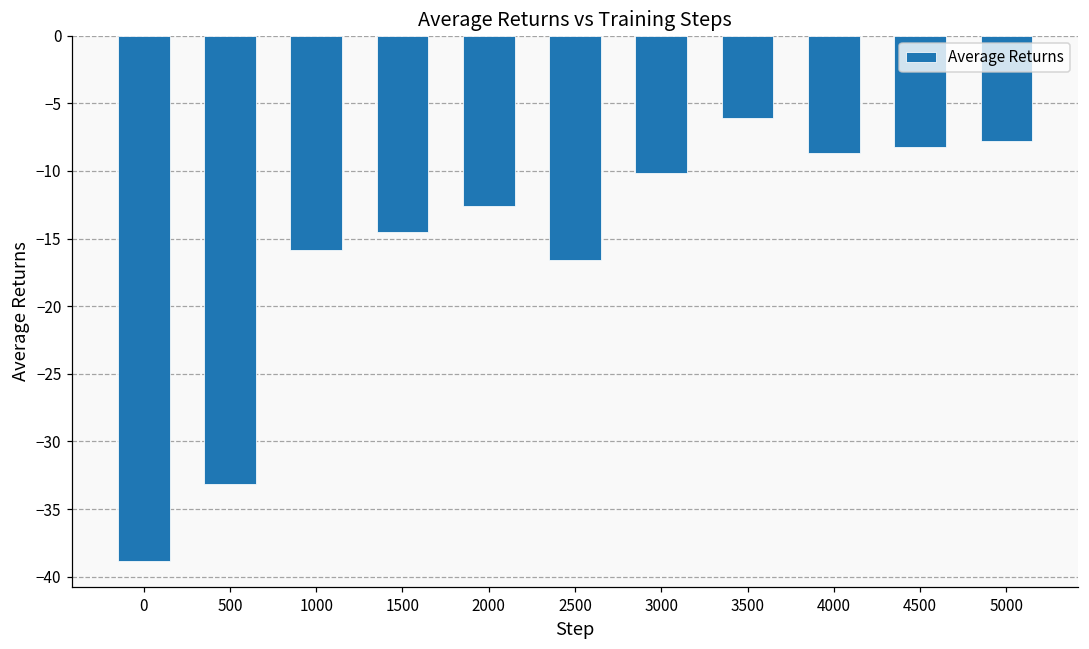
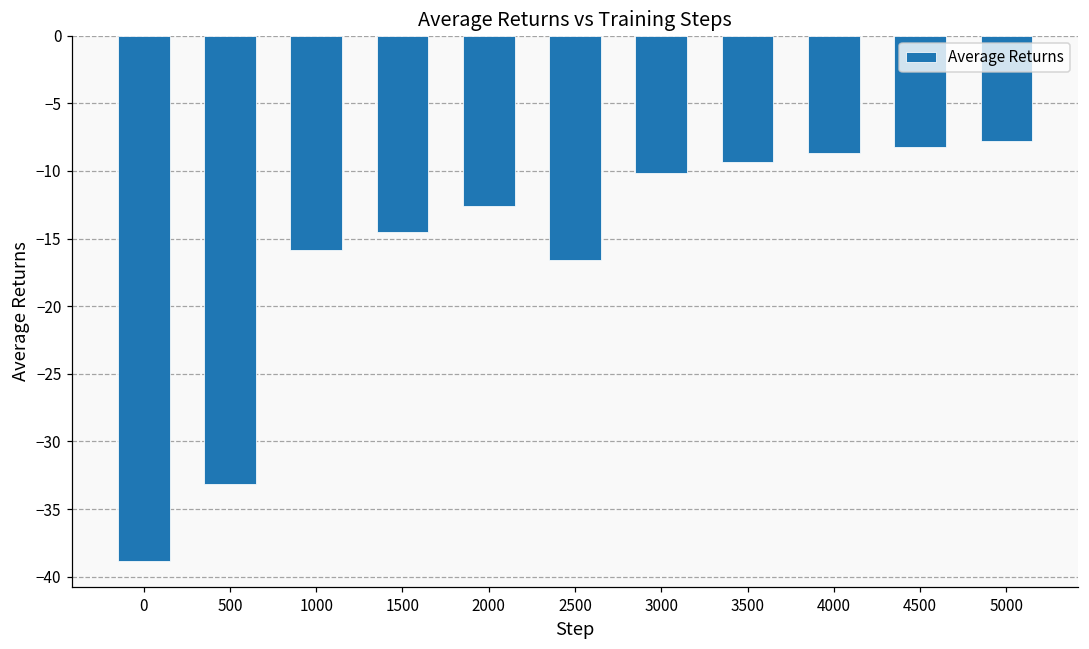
  {
    "0": -38.8,
    "500": -33.2,
    "1000": -15.9,
    "1500": -14.5,
    "2000": -12.6,
    "2500": -16.6,
    "3000": -10.1,
-   "3500": -6.1,
+   "3500": -9.3,
    "4000": -8.6,
    "4500": -8.3,
    "5000": -7.8
  }
